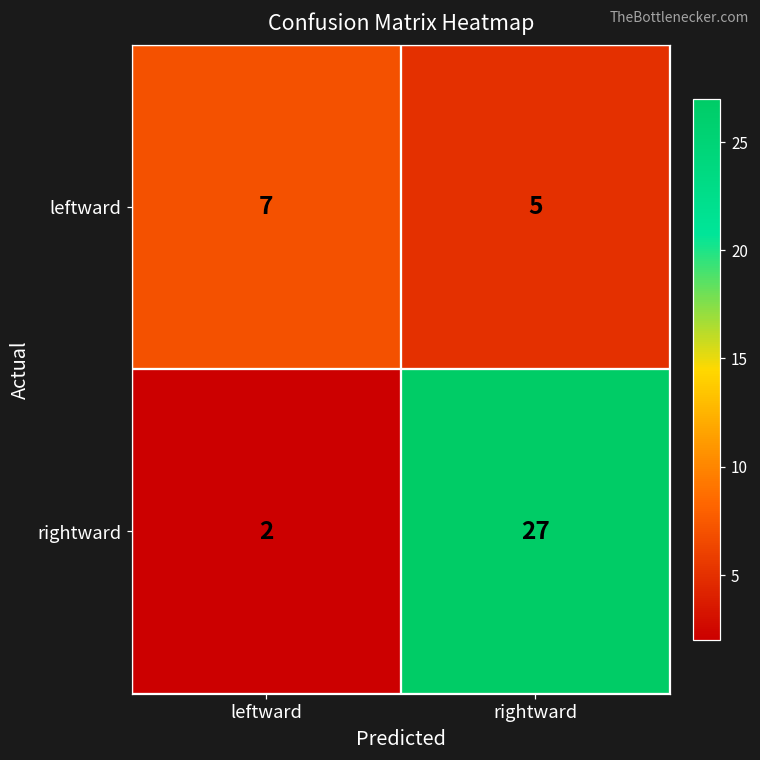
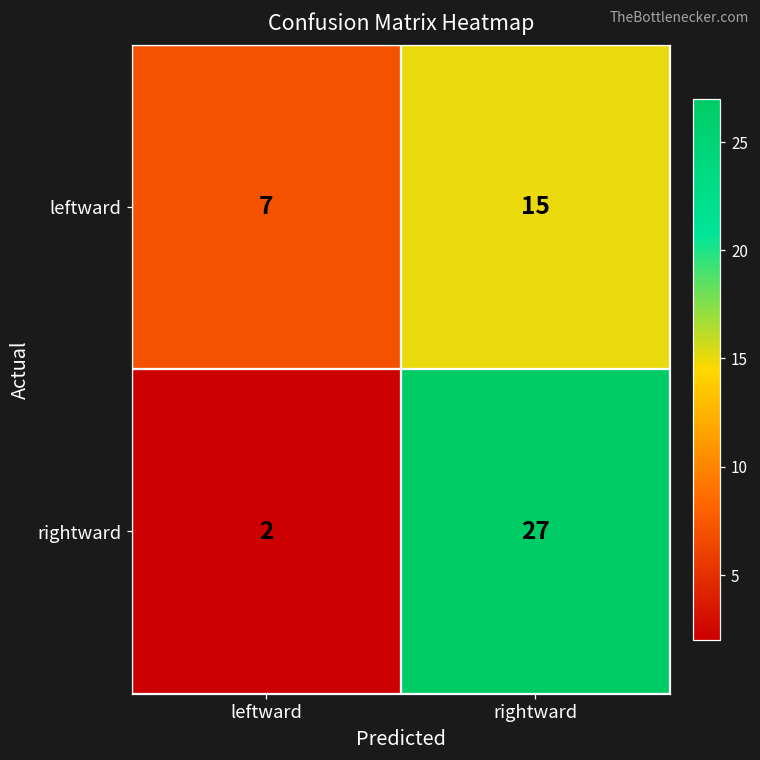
  {
    "leftward": {
      "leftward": 7,
-     "rightward": 5
+     "rightward": 15
    },
    "rightward": {
      "leftward": 2,
      "rightward": 27
    }
  }
